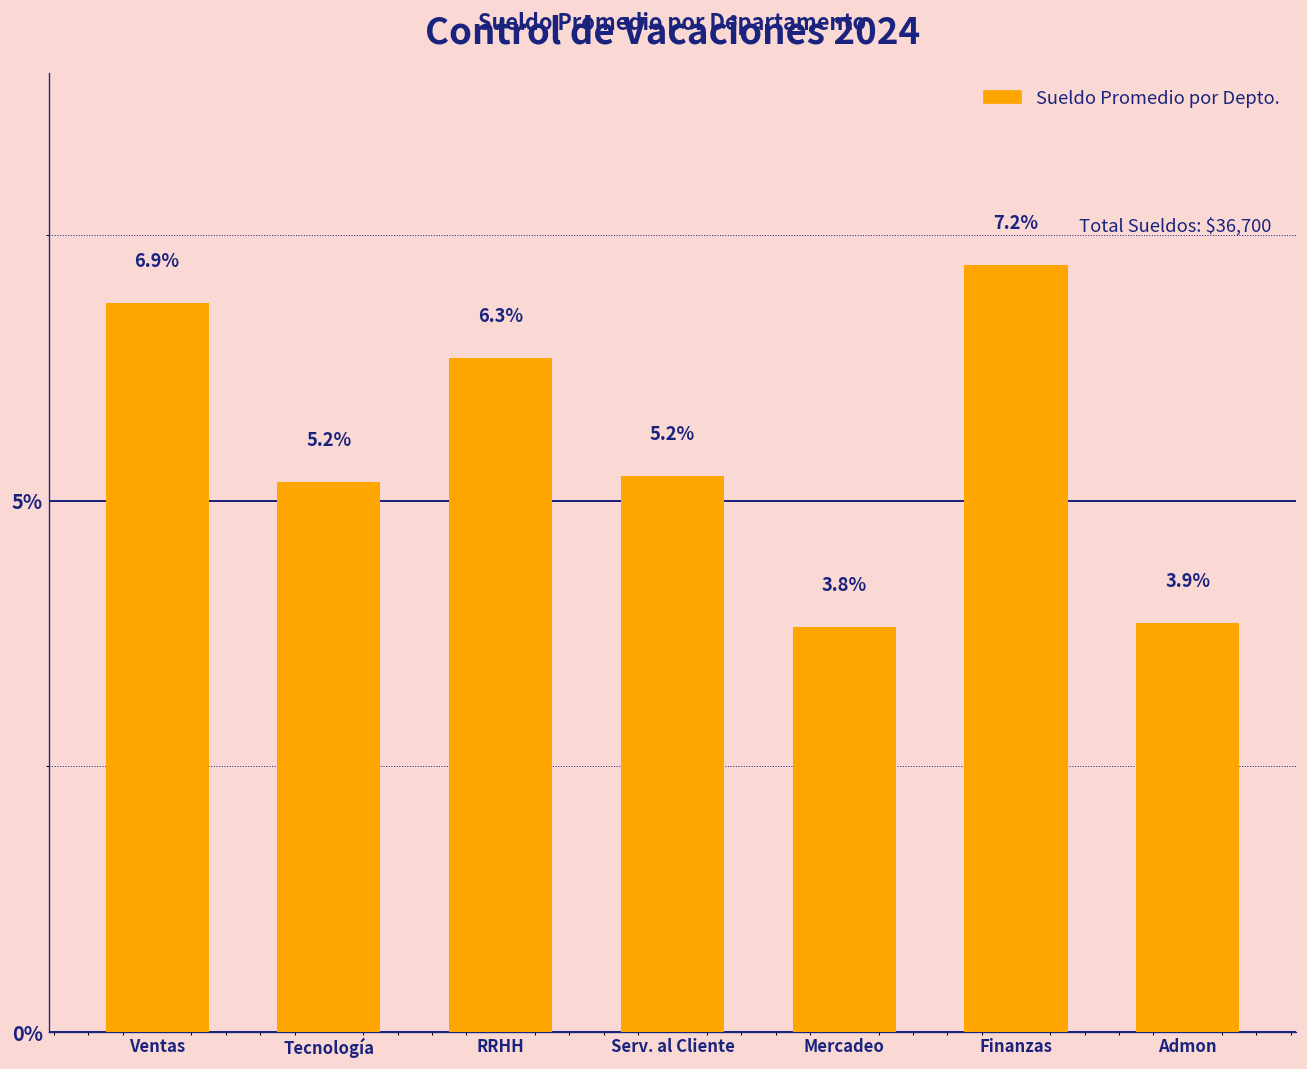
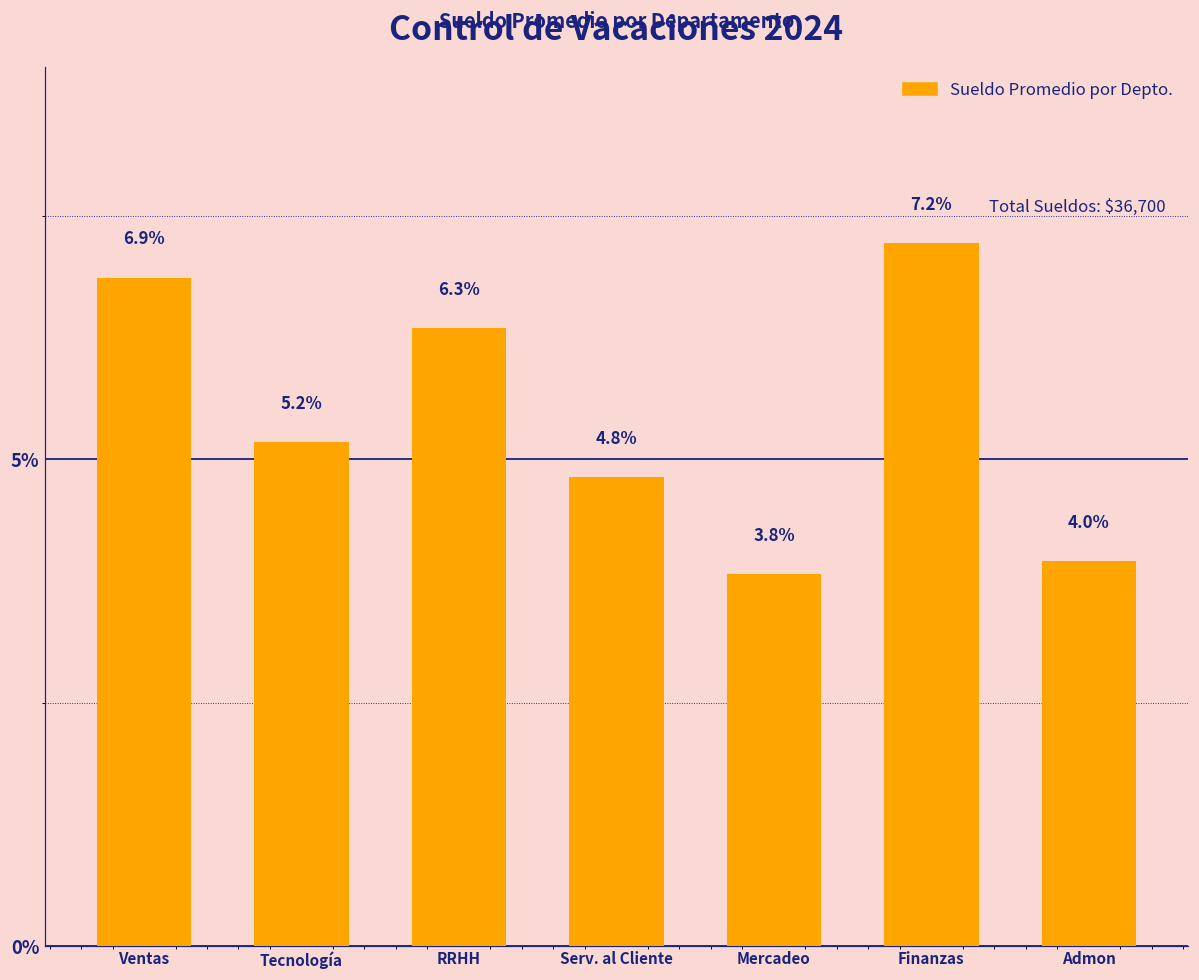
  {
-   "Serv. al Cliente": "5.2%",
-   "Admon": "3.9%"
+   "Serv. al Cliente": "4.8%",
+   "Admon": "4.0%"
  }
